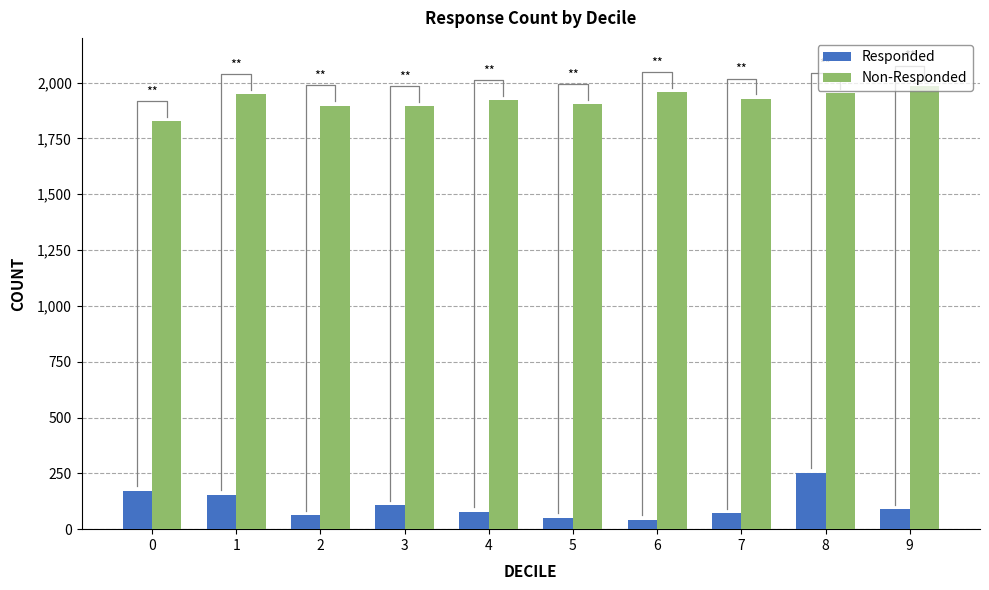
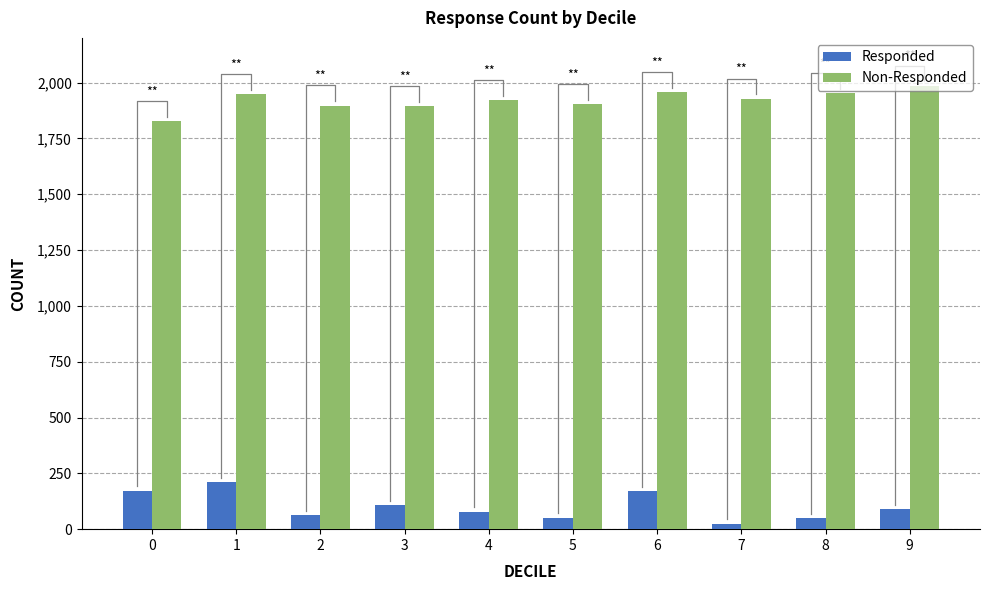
  {
    "Responded": {
      "0": "170",
-     "1": "150",
+     "1": "210",
      "2": "60",
      "3": "110",
      "4": "80",
      "5": "50",
-     "6": "40",
-     "7": "70",
-     "8": "250",
+     "6": "170",
+     "7": "20",
+     "8": "50",
      "9": "90"
    },
    "Non-Responded": {
      "0": "1,830",
      "1": "1,950",
      "2": "1,900",
      "3": "1,890",
      "4": "1,920",
      "5": "1,900",
      "6": "1,960",
      "7": "1,930",
      "8": "1,950"
    }
  }
